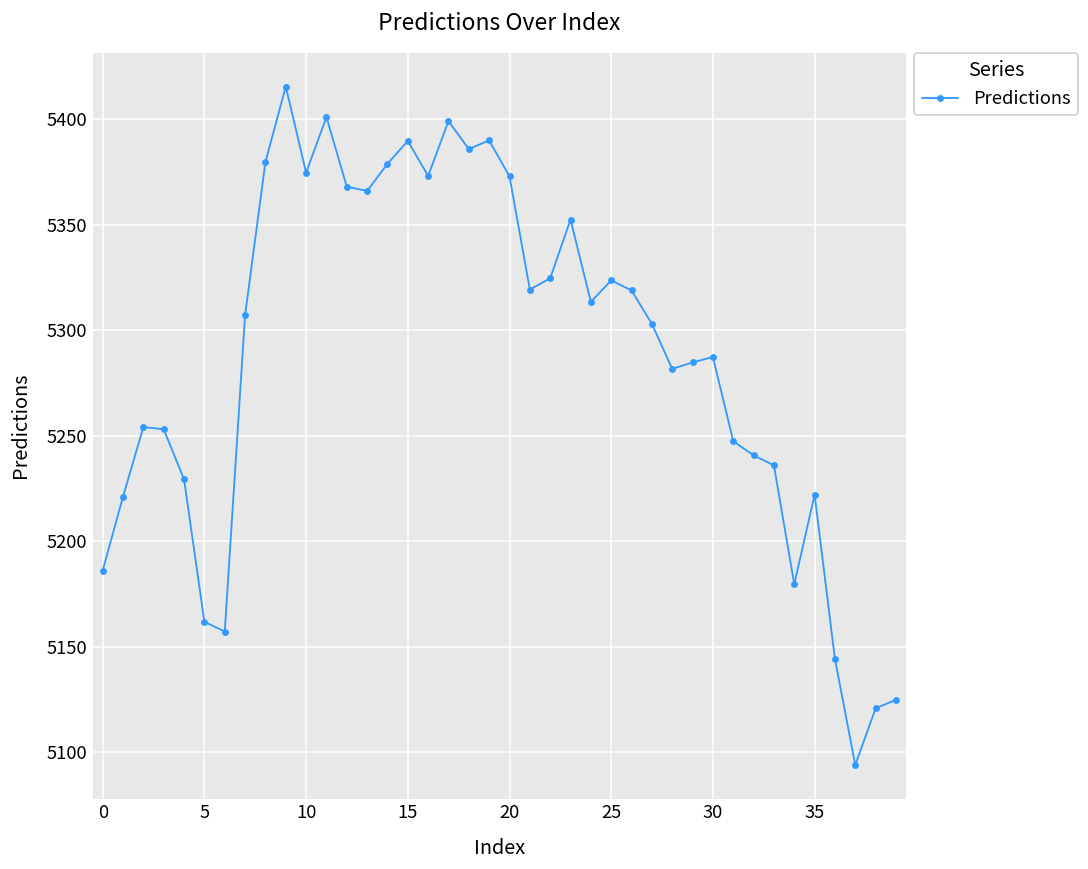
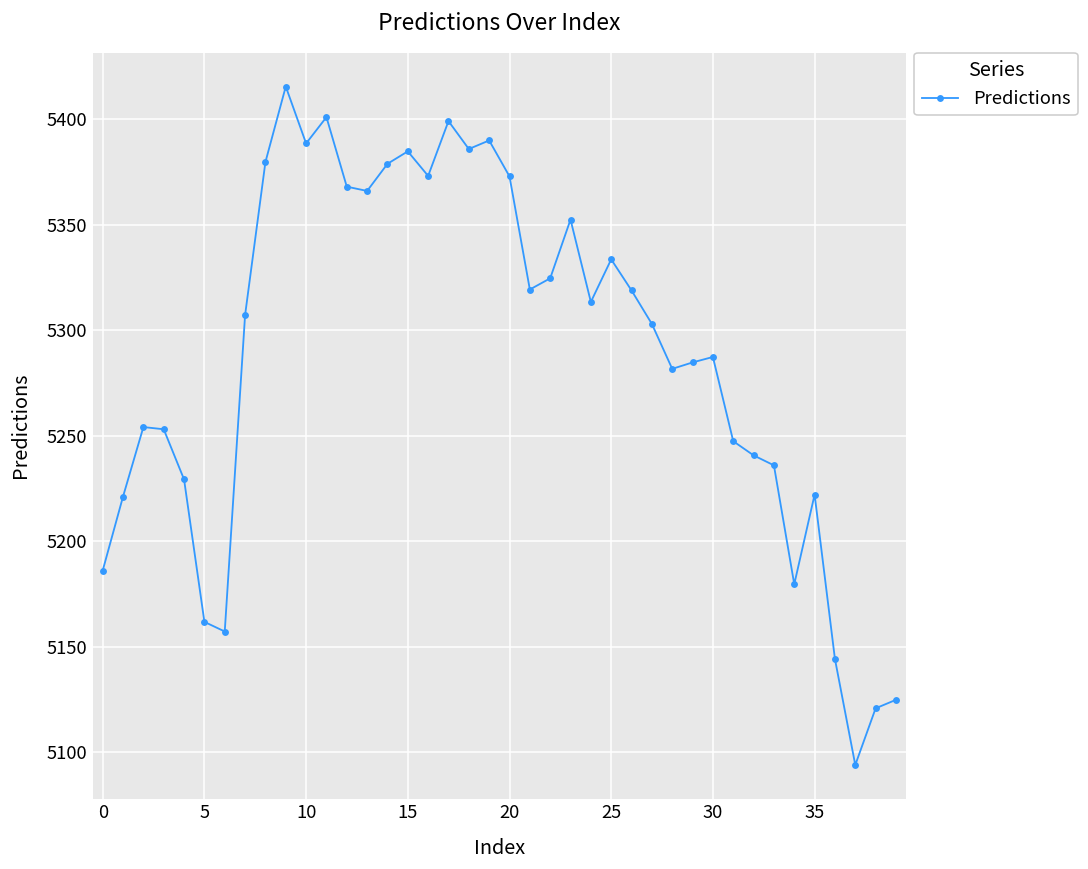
  {
    "0": 5186,
    "5": 5162,
-   "10": 5375,
-   "15": 5390,
+   "10": 5389,
+   "15": 5385,
    "20": 5373,
-   "25": 5324,
+   "25": 5334,
    "30": 5287,
    "35": 5222
  }
